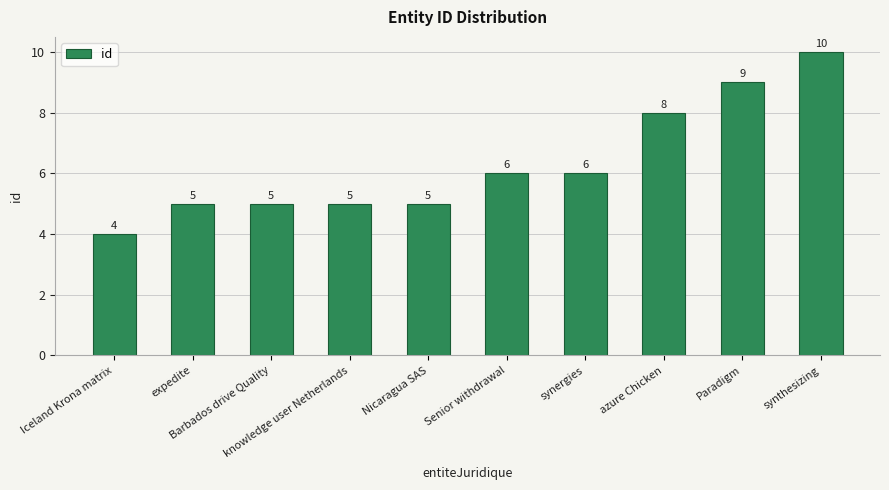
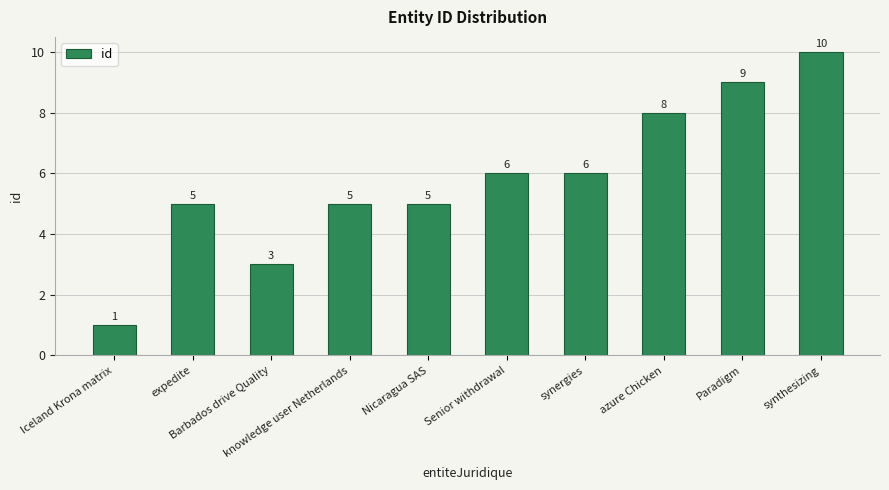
  {
-   "Iceland Krona matrix": 4,
+   "Iceland Krona matrix": 1,
    "expedite": 5,
-   "Barbados drive Quality": 5,
+   "Barbados drive Quality": 3,
    "knowledge user Netherlands": 5,
    "Nicaragua SAS": 5,
    "Senior withdrawal": 6,
    "synergies": 6,
    "azure Chicken": 8,
    "Paradigm": 9,
    "synthesizing": 10
  }
